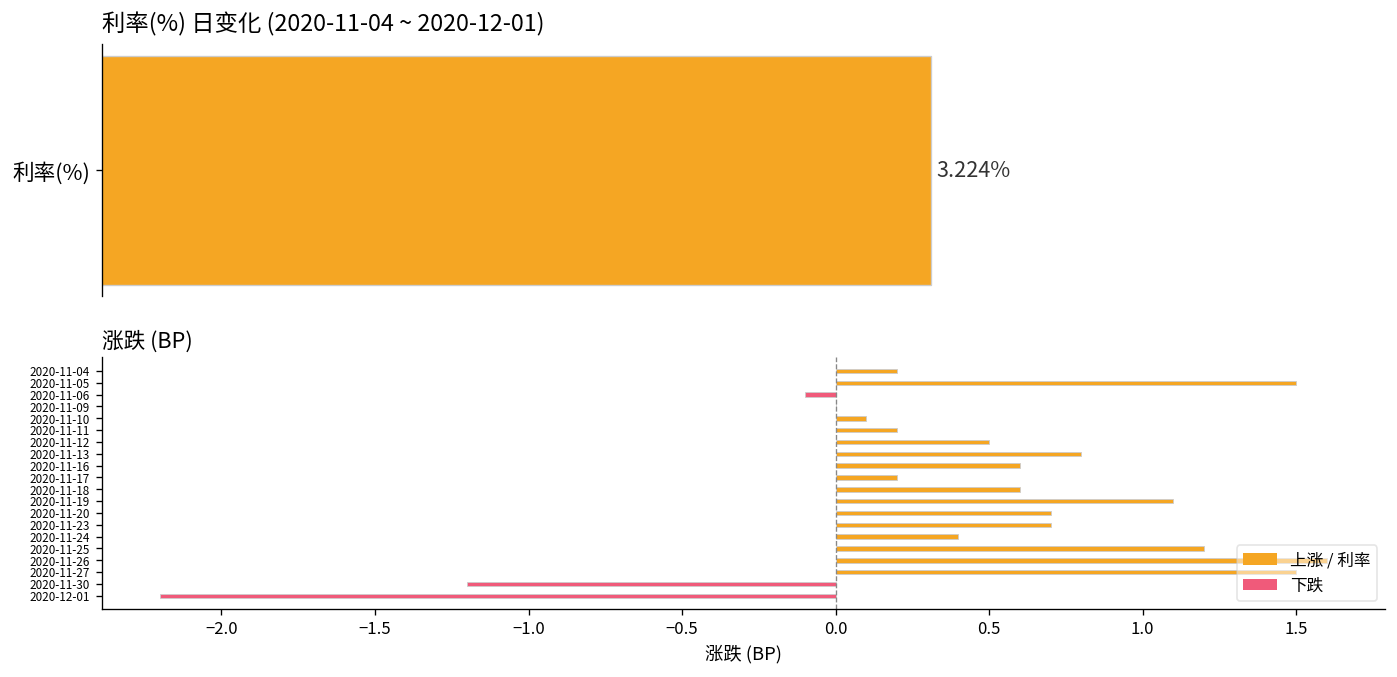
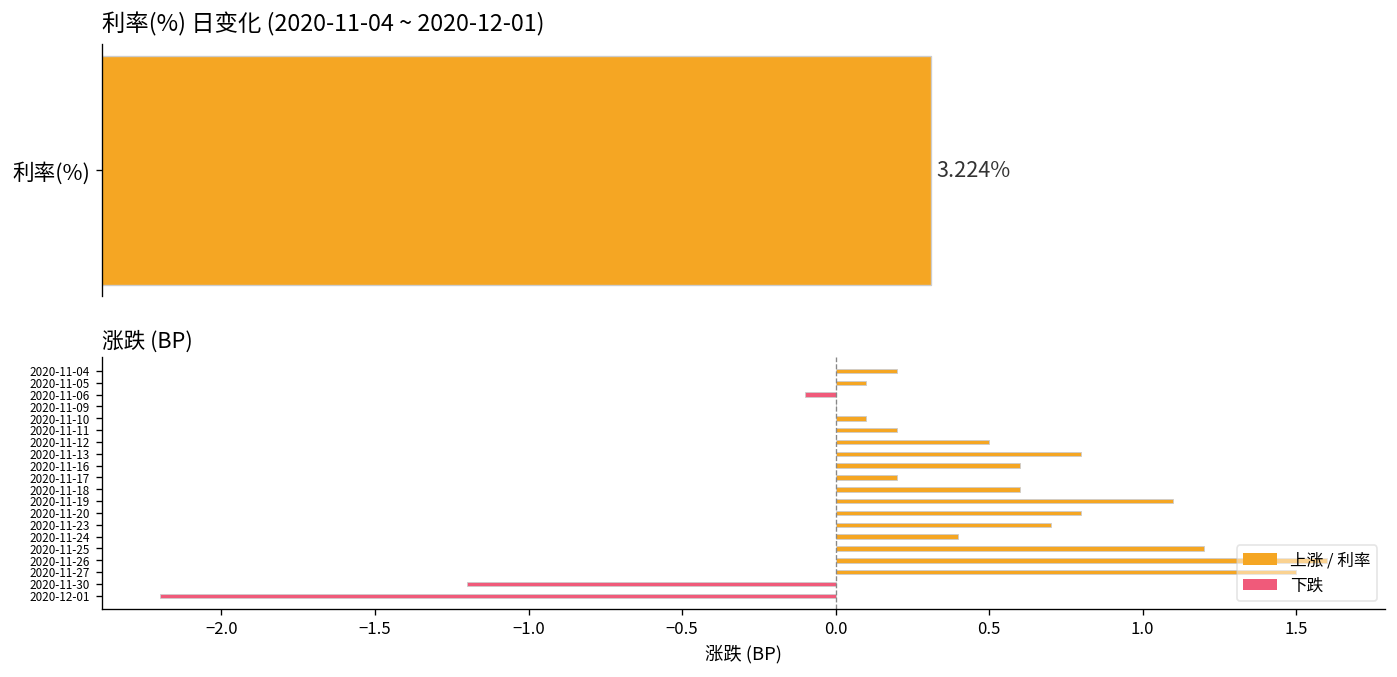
  {
    "利率(%) 日变化 (2020-11-04 ~ 2020-12-01)": {
      "利率(%)": "3.224%"
    },
    "涨跌 (BP)": {
      "2020-11-04": "0.2",
-     "2020-11-05": "1.5",
+     "2020-11-05": "0.1",
      "2020-11-06": "-0.1",
      "2020-11-09": "0.0",
      "2020-11-10": "0.1",
      "2020-11-11": "0.2",
      "2020-11-12": "0.5",
      "2020-11-13": "0.8",
      "2020-11-16": "0.6",
      "2020-11-17": "0.2",
      "2020-11-18": "0.6",
      "2020-11-19": "1.1",
-     "2020-11-20": "0.7",
+     "2020-11-20": "0.8",
      "2020-11-23": "0.7",
      "2020-11-24": "0.4",
      "2020-11-25": "1.2",
      "2020-11-30": "-1.2",
      "2020-12-01": "-2.2"
    }
  }
